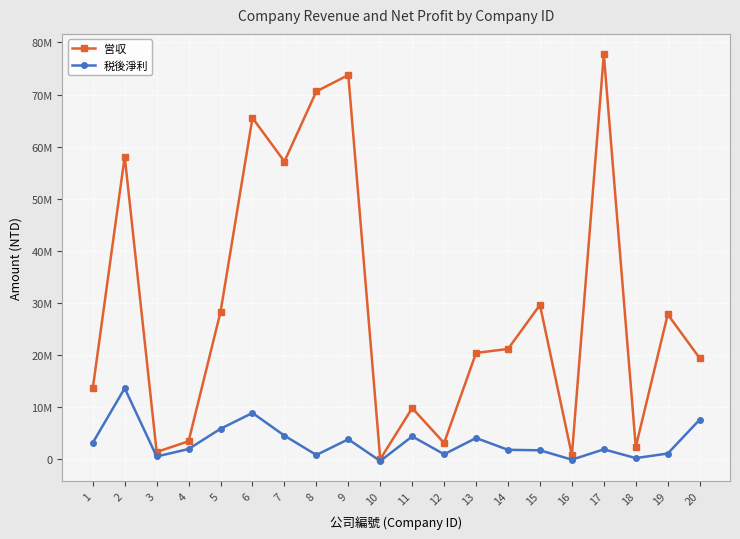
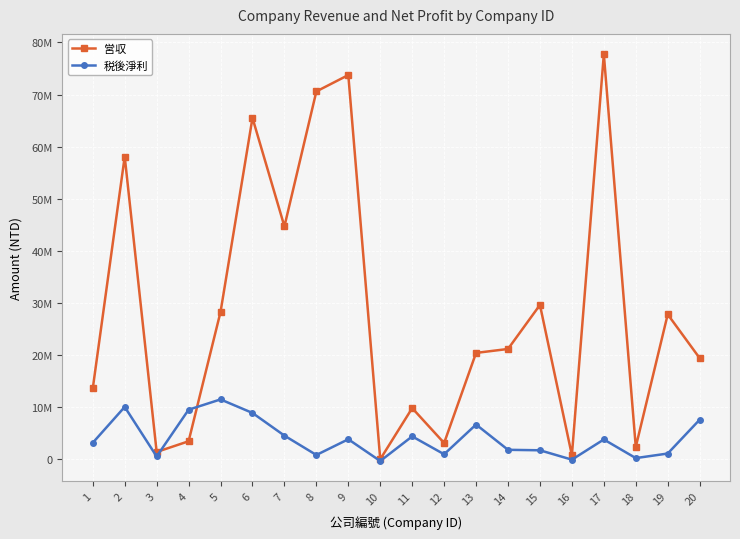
  {
    "営収": {
      "1": 14000000,
      "2": 58000000,
      "3": 1000000,
      "4": 3000000,
      "5": 28000000,
      "6": 66000000,
-     "7": 57000000,
+     "7": 45000000,
      "8": 71000000,
      "9": 74000000,
      "11": 10000000,
      "12": 3000000,
      "13": 20000000,
      "14": 21000000,
      "15": 30000000,
      "16": 1000000,
      "17": 78000000,
      "18": 2000000,
      "19": 28000000,
      "20": 19000000
    },
    "税後淨利": {
      "1": 3000000,
-     "2": 14000000,
+     "2": 10000000,
      "3": 1000000,
-     "4": 2000000,
-     "5": 6000000,
+     "4": 10000000,
+     "5": 11000000,
      "6": 9000000,
      "7": 5000000,
      "8": 1000000,
      "9": 4000000,
      "11": 4000000,
      "12": 1000000,
-     "13": 4000000,
+     "13": 7000000,
      "14": 2000000,
      "15": 2000000,
      "16": 0,
-     "17": 2000000,
+     "17": 4000000,
      "18": 0,
      "19": 1000000,
      "20": 8000000
    }
  }
